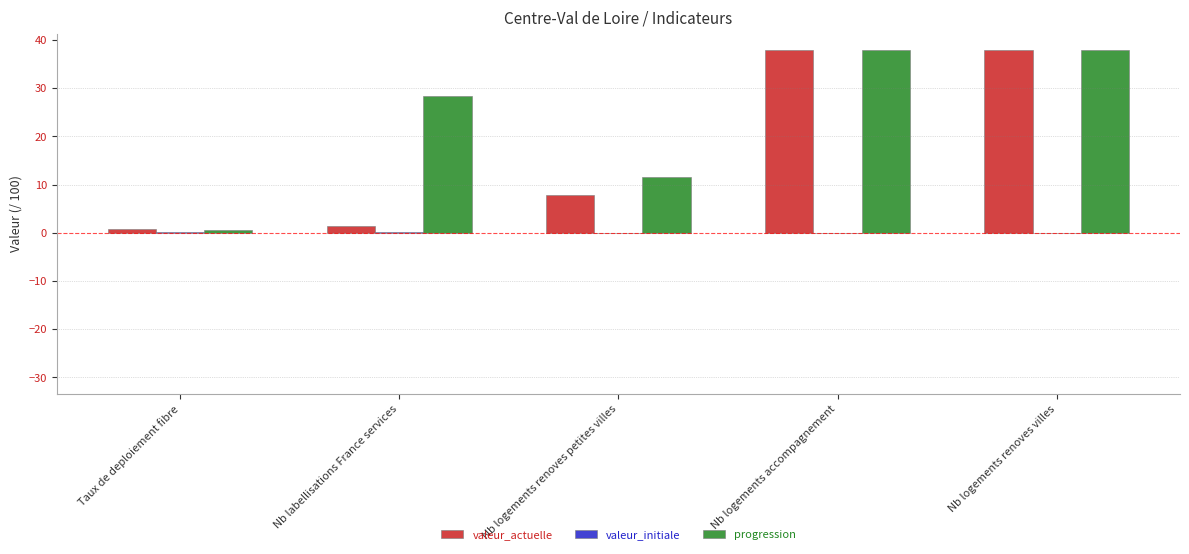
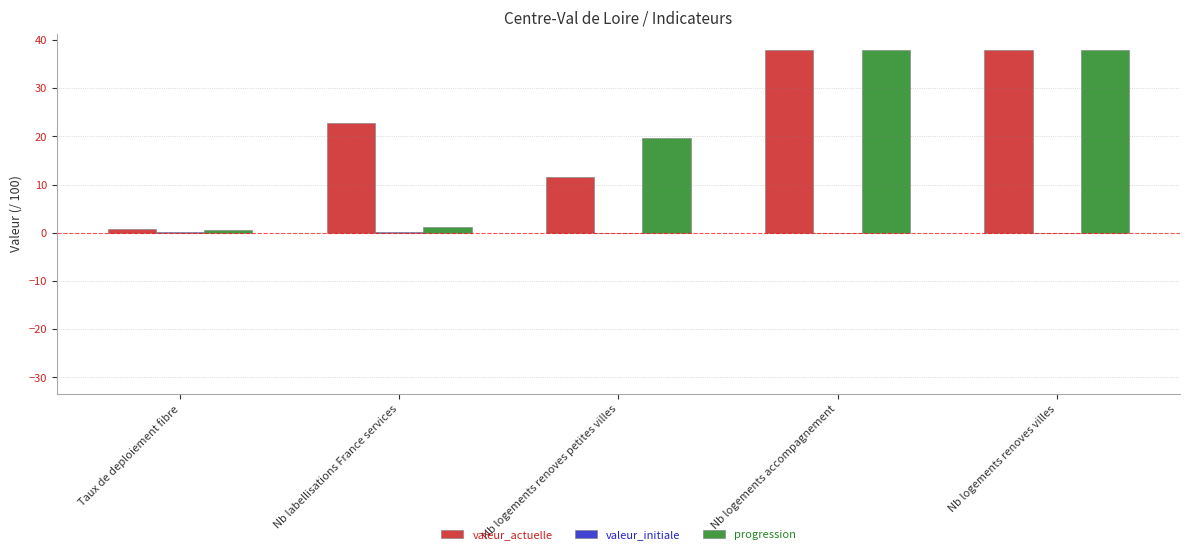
  {
    "valeur_actuelle": {
      "Taux de deploiement fibre": 1,
-     "Nb labellisations France services": 1,
-     "Nb logements renoves petites villes": 8,
+     "Nb labellisations France services": 23,
+     "Nb logements renoves petites villes": 12,
      "Nb logements accompagnement": 38,
      "Nb logements renoves villes": 38
    },
    "valeur_initiale": {
      "Nb logements renoves petites villes": 0,
      "Nb logements accompagnement": 0,
      "Nb logements renoves villes": 0
    },
    "progression": {
      "Taux de deploiement fibre": 1,
-     "Nb labellisations France services": 28,
-     "Nb logements renoves petites villes": 12,
+     "Nb labellisations France services": 1,
+     "Nb logements renoves petites villes": 20,
      "Nb logements accompagnement": 38,
      "Nb logements renoves villes": 38
    }
  }
